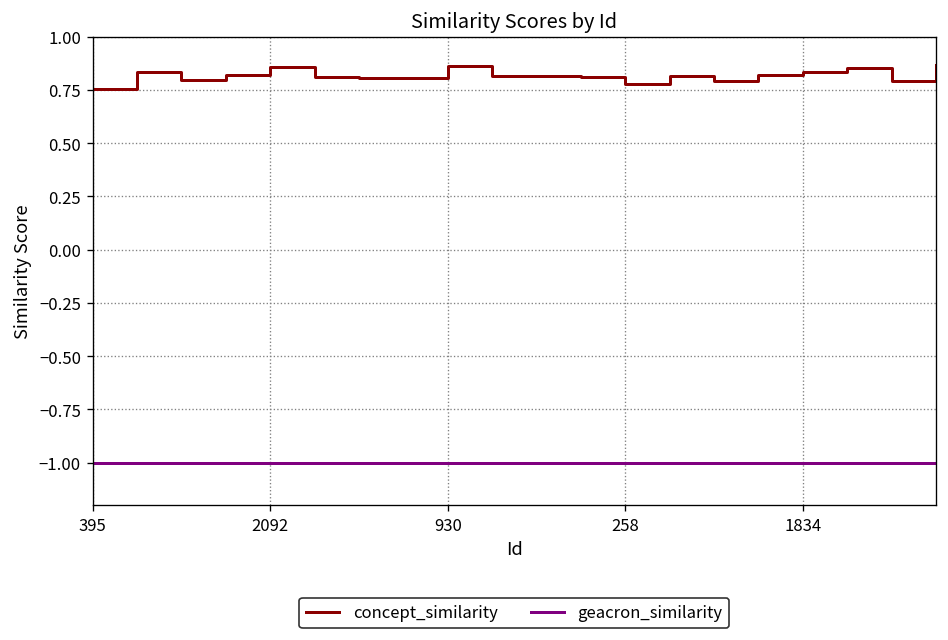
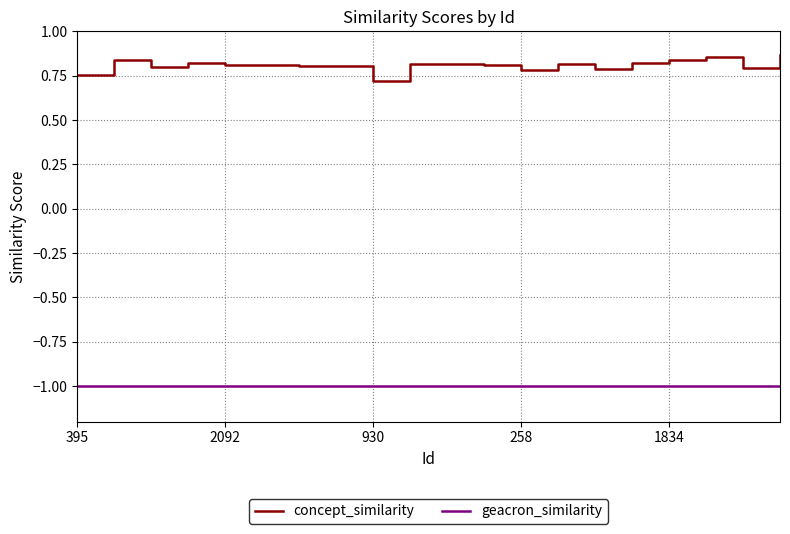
  {
    "concept_similarity": {
      "395": 0.75,
-     "2092": 0.86,
-     "930": 0.86,
+     "2092": 0.81,
+     "930": 0.72,
      "258": 0.78,
      "1834": 0.84
    },
    "geacron_similarity": {
      "395": -1.00,
      "2092": -1.00,
      "930": -1.00,
      "258": -1.00,
      "1834": -1.00
    }
  }
